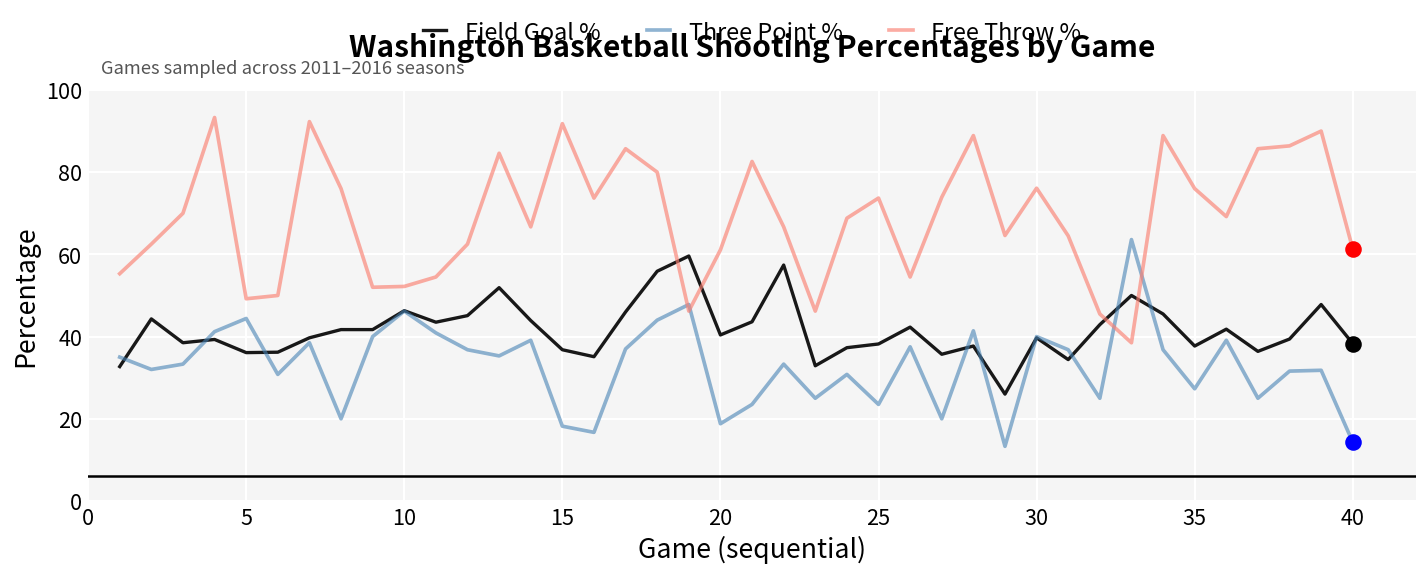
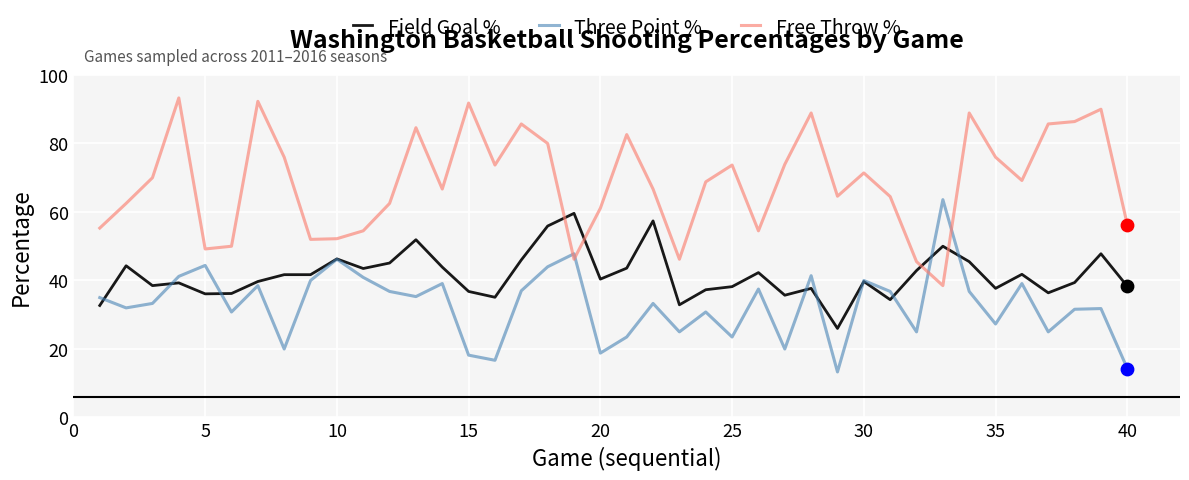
  {
    "Three Point %": {
      "5": 44,
      "15": 18,
      "20": 19,
      "25": 24,
      "35": 27
    },
    "Free Throw %": {
      "5": 49,
      "10": 52,
      "15": 92,
      "20": 61,
      "25": 74,
-     "30": 76,
+     "30": 71,
      "35": 76,
-     "40": 61
+     "40": 56
    }
  }
